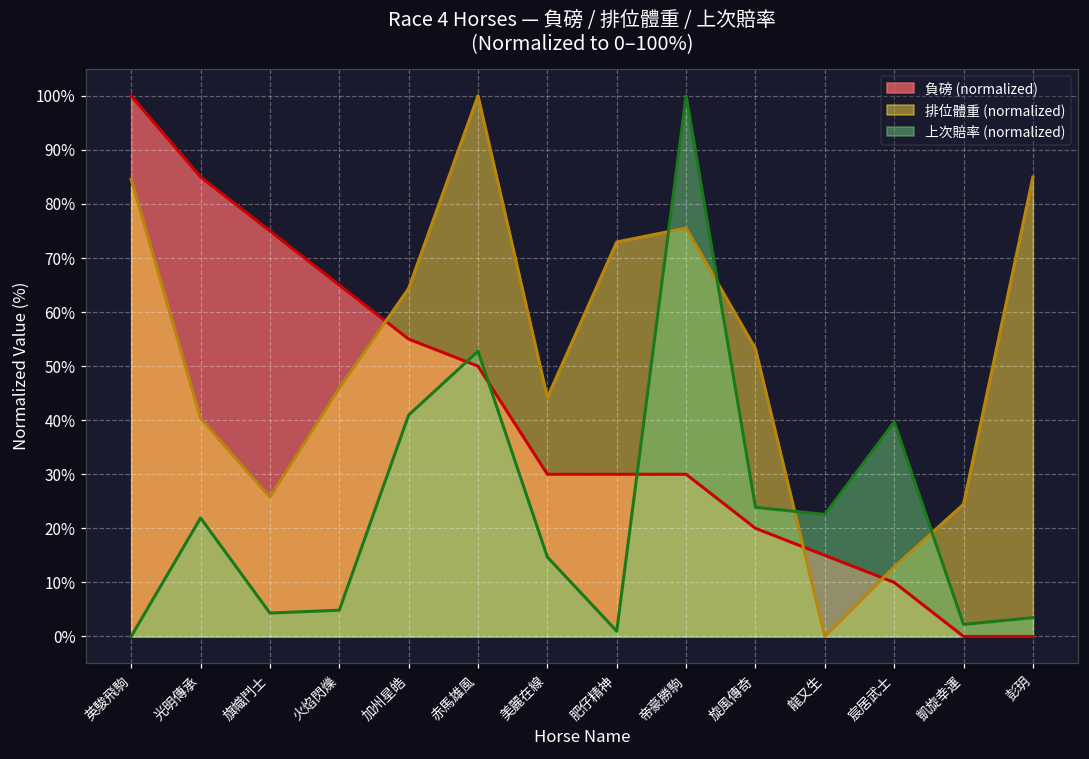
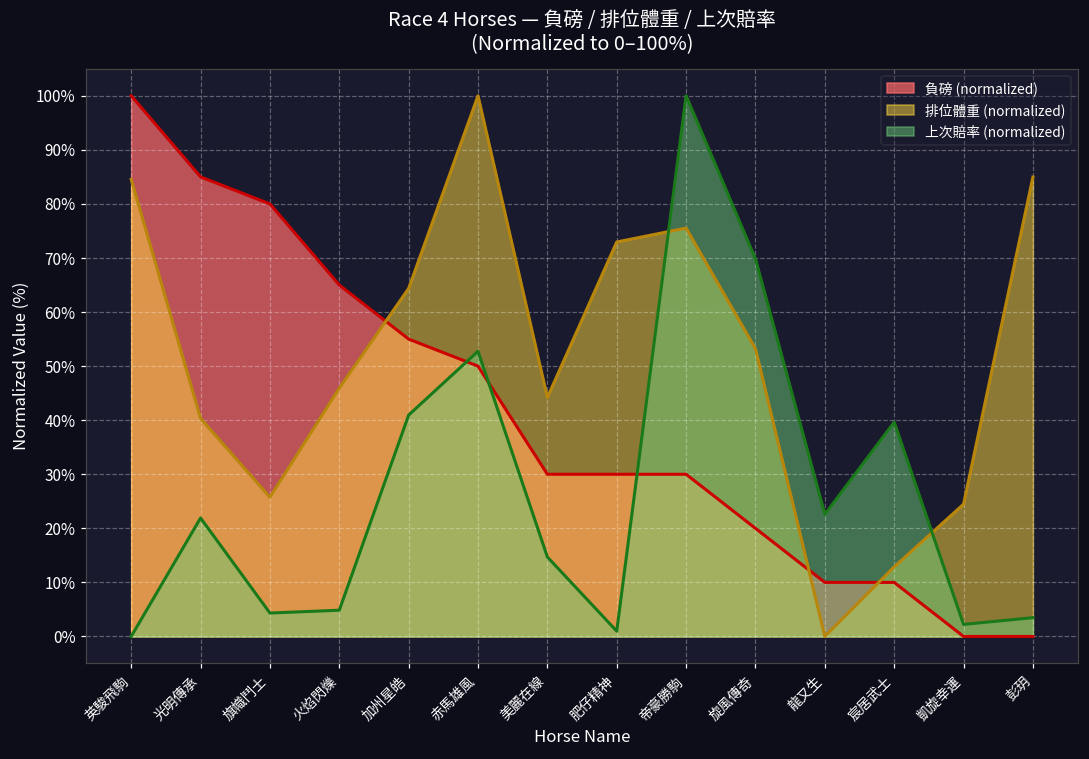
  {
    "負磅 (normalized)": {
      "英駿飛駒": "100%",
      "光明傳承": "85%",
-     "旗幟鬥士": "75%",
+     "旗幟鬥士": "80%",
      "火焰閃爍": "65%",
      "加州星皓": "55%",
      "赤馬雄風": "50%",
      "美麗在線": "30%",
      "肥仔精神": "30%",
      "帝豪勝駒": "30%",
      "旋風傳奇": "20%",
-     "龍又生": "15%",
+     "龍又生": "10%",
      "宸居武士": "10%",
      "凱旋幸運": "0%",
      "彭玥": "0%"
    },
    "排位體重 (normalized)": {
      "英駿飛駒": "85%",
      "光明傳承": "40%",
      "旗幟鬥士": "26%",
      "火焰閃爍": "46%",
      "加州星皓": "64%",
      "赤馬雄風": "100%",
      "美麗在線": "44%",
      "肥仔精神": "73%",
      "帝豪勝駒": "76%",
      "旋風傳奇": "53%",
      "龍又生": "0%",
      "宸居武士": "13%",
      "凱旋幸運": "24%",
      "彭玥": "85%"
    },
    "上次賠率 (normalized)": {
      "英駿飛駒": "0%",
      "光明傳承": "22%",
      "旗幟鬥士": "4%",
      "火焰閃爍": "5%",
      "加州星皓": "41%",
      "赤馬雄風": "53%",
      "美麗在線": "15%",
      "肥仔精神": "1%",
      "帝豪勝駒": "100%",
-     "旋風傳奇": "24%",
+     "旋風傳奇": "70%",
      "龍又生": "23%",
      "宸居武士": "40%",
      "凱旋幸運": "2%",
      "彭玥": "3%"
    }
  }
